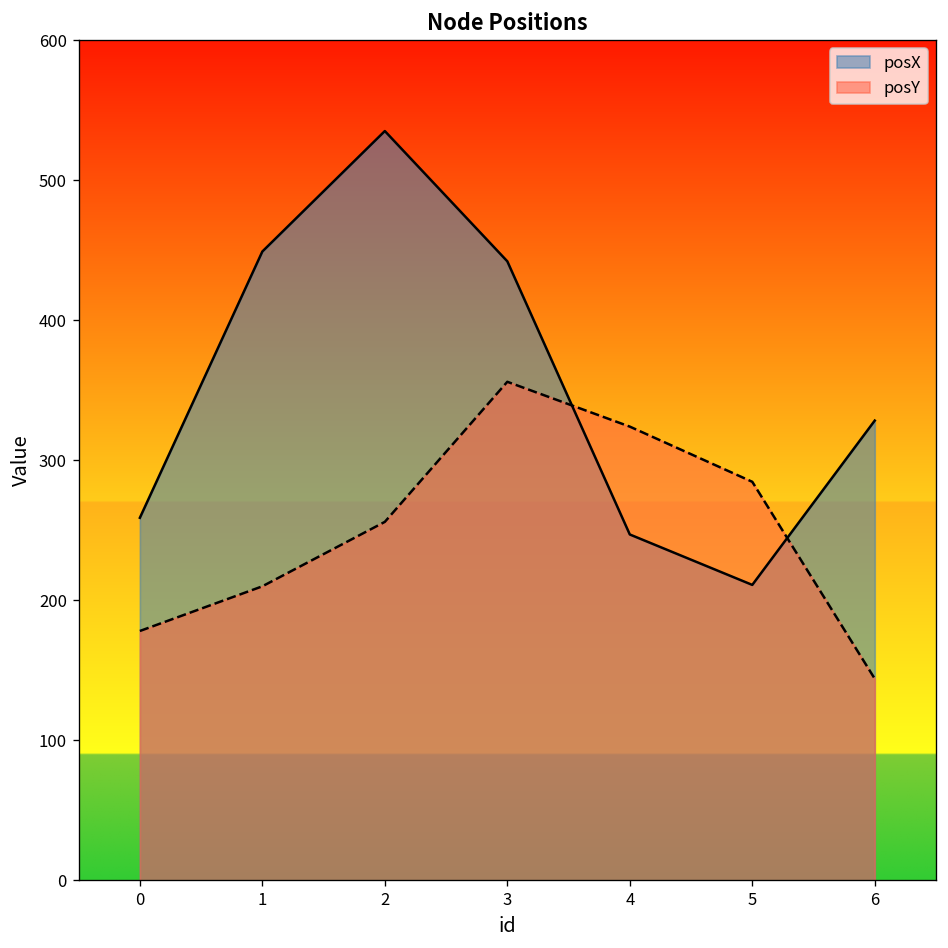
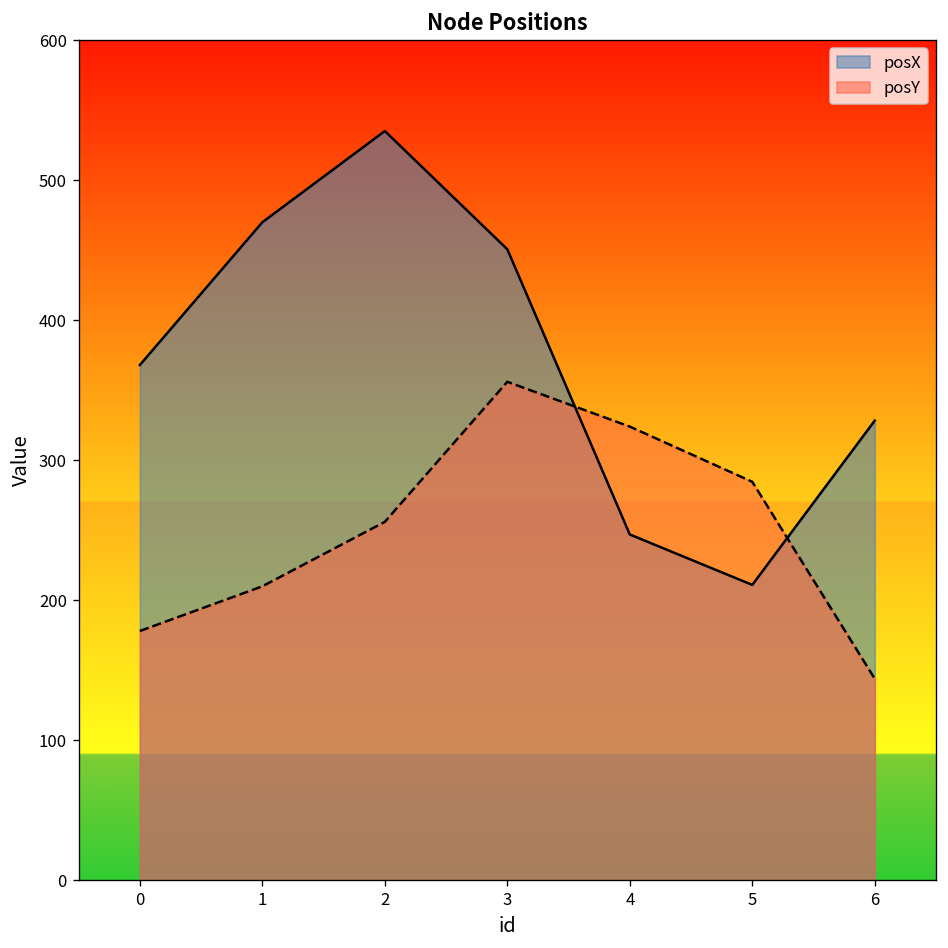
  {
    "posX": {
-     "0": 259,
-     "1": 449,
+     "0": 368,
+     "1": 470,
      "2": 535,
-     "3": 442,
+     "3": 451,
      "4": 247,
      "5": 211,
      "6": 328
    },
    "posY": {
      "0": 178,
      "1": 210,
      "2": 256,
      "3": 356,
      "4": 324,
      "5": 285,
      "6": 144
    }
  }
